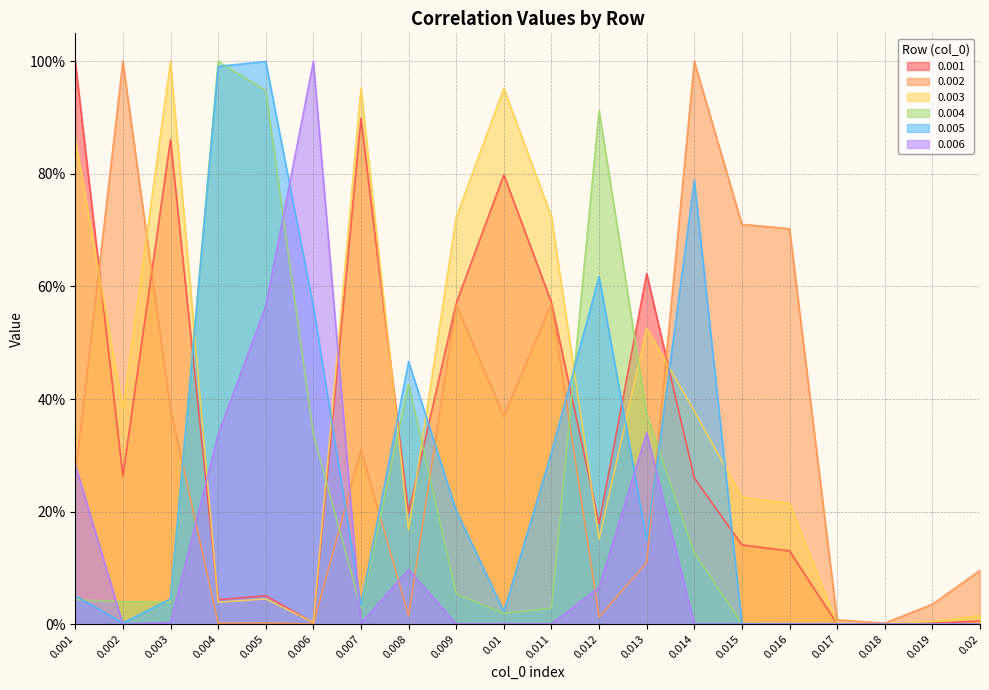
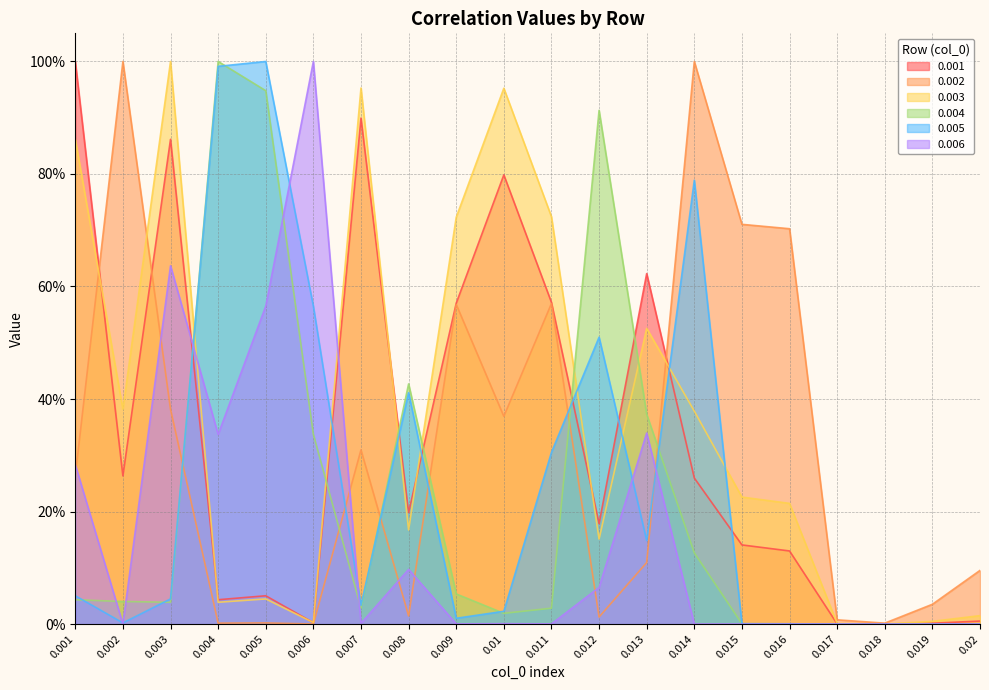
  {
    "0.004": {
      "0.001": "4%",
      "0.002": "4%",
      "0.003": "4%",
      "0.004": "100%",
      "0.005": "95%",
      "0.006": "34%",
      "0.007": "3%",
      "0.008": "43%",
      "0.009": "5%",
      "0.011": "3%",
      "0.012": "91%",
      "0.013": "37%",
      "0.014": "13%"
    },
    "0.005": {
      "0.001": "5%",
      "0.003": "4%",
      "0.004": "99%",
      "0.005": "100%",
      "0.006": "56%",
      "0.007": "3%",
-     "0.008": "47%",
-     "0.009": "20%",
+     "0.008": "41%",
+     "0.009": "1%",
      "0.011": "31%",
-     "0.012": "62%",
+     "0.012": "51%",
      "0.013": "15%",
      "0.014": "79%"
    },
    "0.006": {
      "0.001": "28%",
-     "0.003": "0%",
+     "0.003": "64%",
      "0.004": "34%",
      "0.005": "57%",
      "0.006": "100%",
      "0.007": "0%",
      "0.008": "10%",
      "0.009": "0%",
      "0.01": "0%",
      "0.011": "0%",
      "0.012": "7%",
      "0.013": "34%",
      "0.014": "0%"
    }
  }
